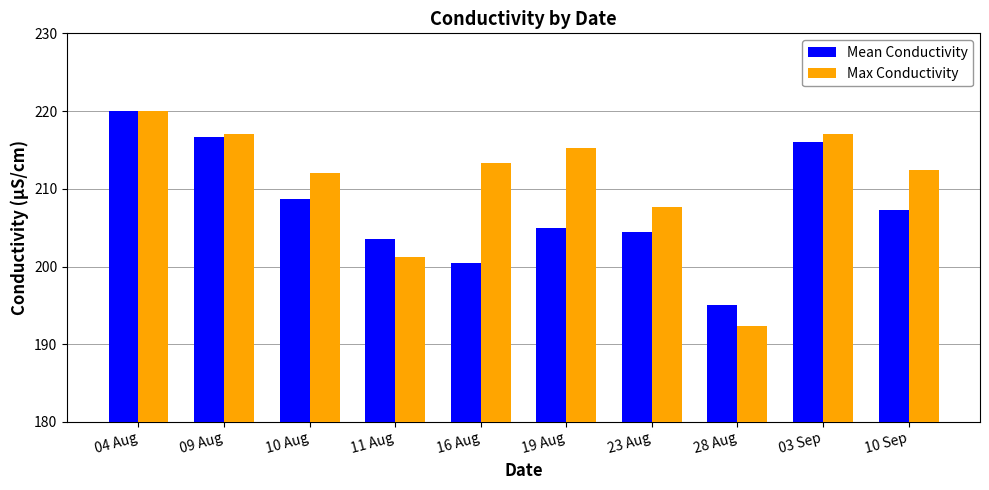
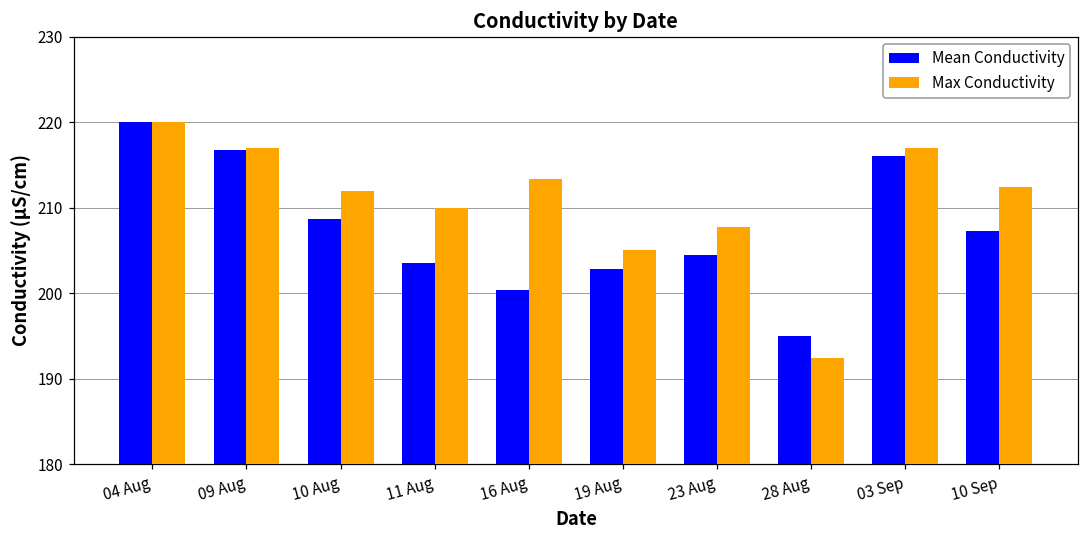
  {
    "Mean Conductivity": {
      "04 Aug": 220,
      "09 Aug": 217,
      "10 Aug": 209,
      "11 Aug": 204,
      "16 Aug": 200,
-     "19 Aug": 205,
+     "19 Aug": 203,
      "23 Aug": 205,
      "28 Aug": 195,
      "03 Sep": 216,
      "10 Sep": 207
    },
    "Max Conductivity": {
      "04 Aug": 220,
      "09 Aug": 217,
      "10 Aug": 212,
-     "11 Aug": 201,
+     "11 Aug": 210,
      "16 Aug": 213,
-     "19 Aug": 215,
+     "19 Aug": 205,
      "23 Aug": 208,
      "28 Aug": 192,
      "03 Sep": 217,
      "10 Sep": 212
    }
  }
